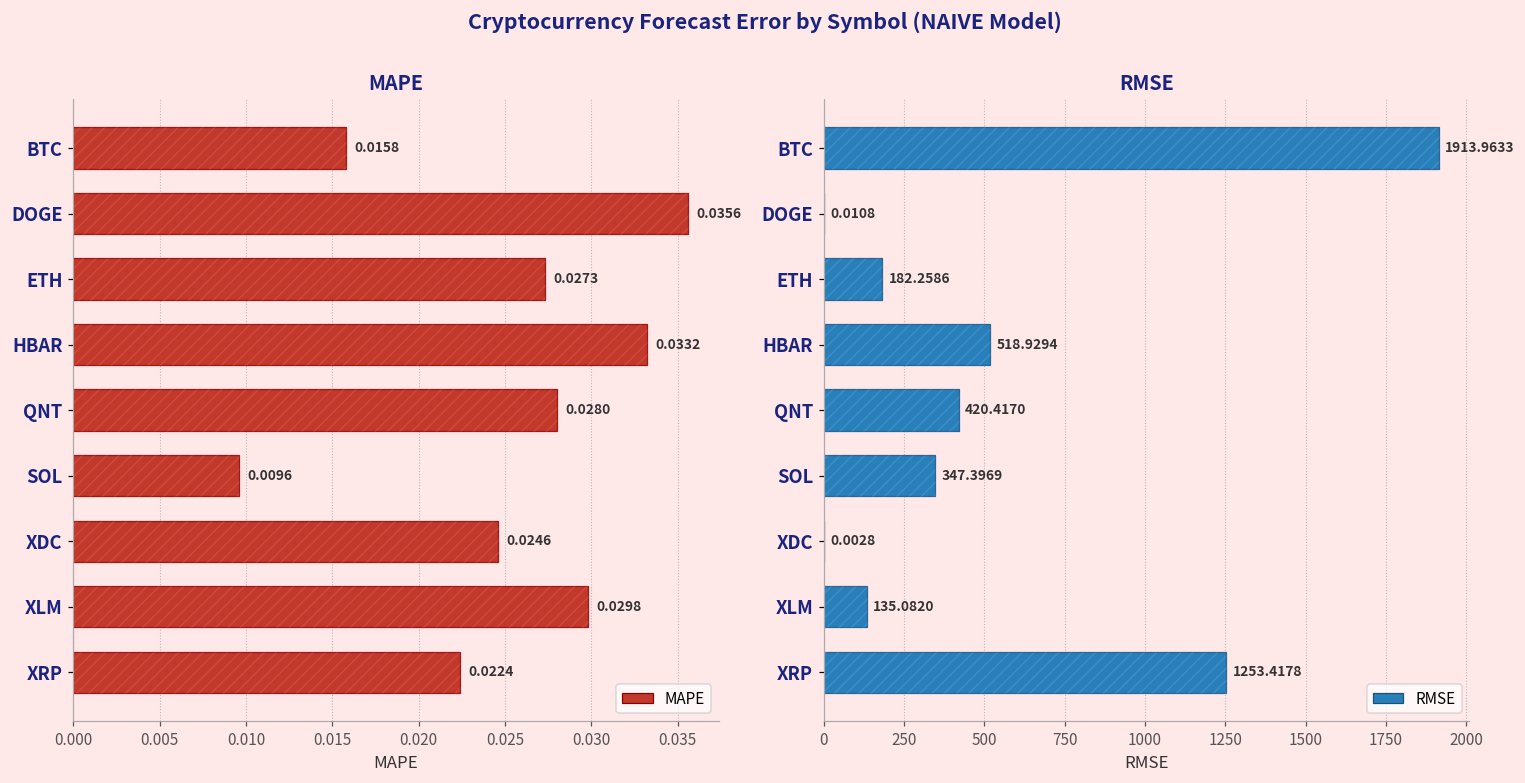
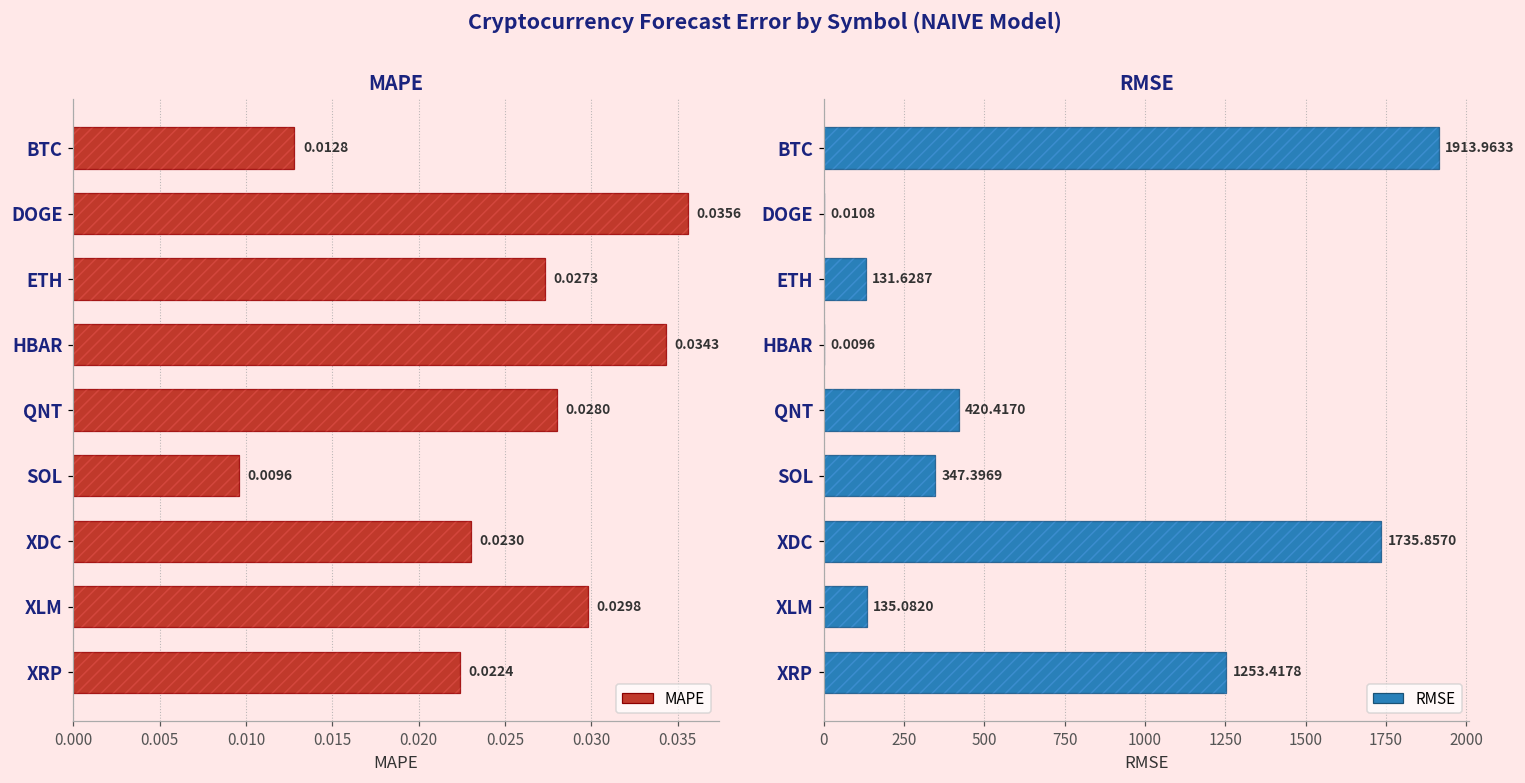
  {
    "MAPE": {
-     "BTC": 0.0158,
+     "BTC": 0.0128,
      "DOGE": 0.0356,
      "ETH": 0.0273,
-     "HBAR": 0.0332,
+     "HBAR": 0.0343,
      "QNT": 0.0280,
      "SOL": 0.0096,
-     "XDC": 0.0246,
+     "XDC": 0.0230,
      "XLM": 0.0298,
      "XRP": 0.0224
    },
    "RMSE": {
      "BTC": 1913.9633,
      "DOGE": 0.0108,
-     "ETH": 182.2586,
-     "HBAR": 518.9294,
+     "ETH": 131.6287,
+     "HBAR": 0.0096,
      "QNT": 420.4170,
      "SOL": 347.3969,
-     "XDC": 0.0028,
+     "XDC": 1735.8570,
      "XLM": 135.0820,
      "XRP": 1253.4178
    }
  }
